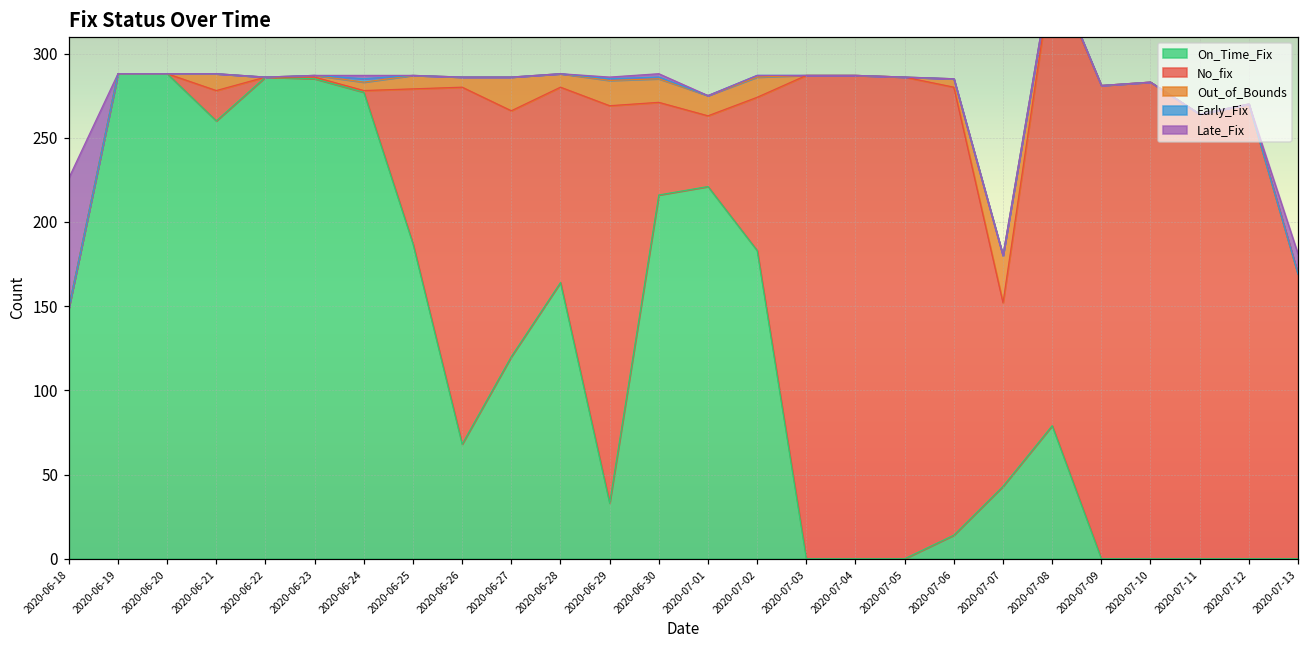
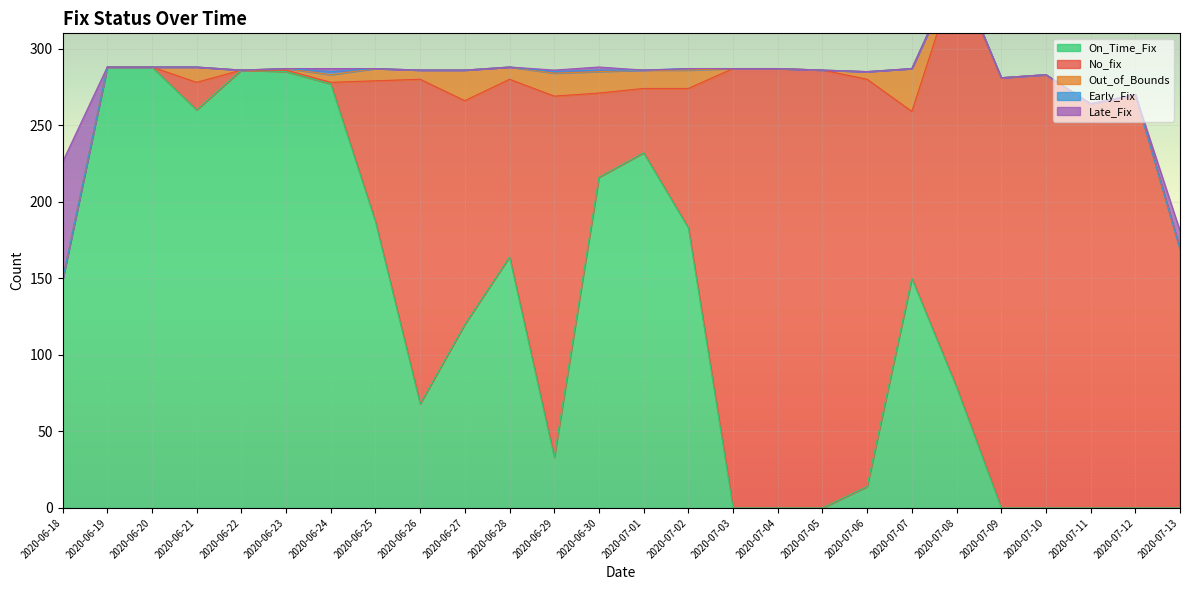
  {
    "On_Time_Fix": {
      "2020-06-21": 260,
      "2020-06-25": 187,
      "2020-06-26": 68,
      "2020-06-27": 120,
      "2020-06-28": 164,
      "2020-06-29": 33,
      "2020-06-30": 216,
-     "2020-07-01": 221,
+     "2020-07-01": 232,
      "2020-07-02": 183,
      "2020-07-03": 0,
      "2020-07-04": 0,
      "2020-07-05": 0,
      "2020-07-06": 14,
-     "2020-07-07": 43,
+     "2020-07-07": 150,
      "2020-07-08": 79,
      "2020-07-09": 0,
      "2020-07-10": 0,
      "2020-07-11": 0,
      "2020-07-12": 0,
      "2020-07-13": 0
    },
    "Early_Fix": {
      "2020-06-24": 2
    },
    "Late_Fix": {
      "2020-06-18": 77,
      "2020-06-24": 2,
      "2020-06-30": 2,
      "2020-07-13": 12
    }
  }
